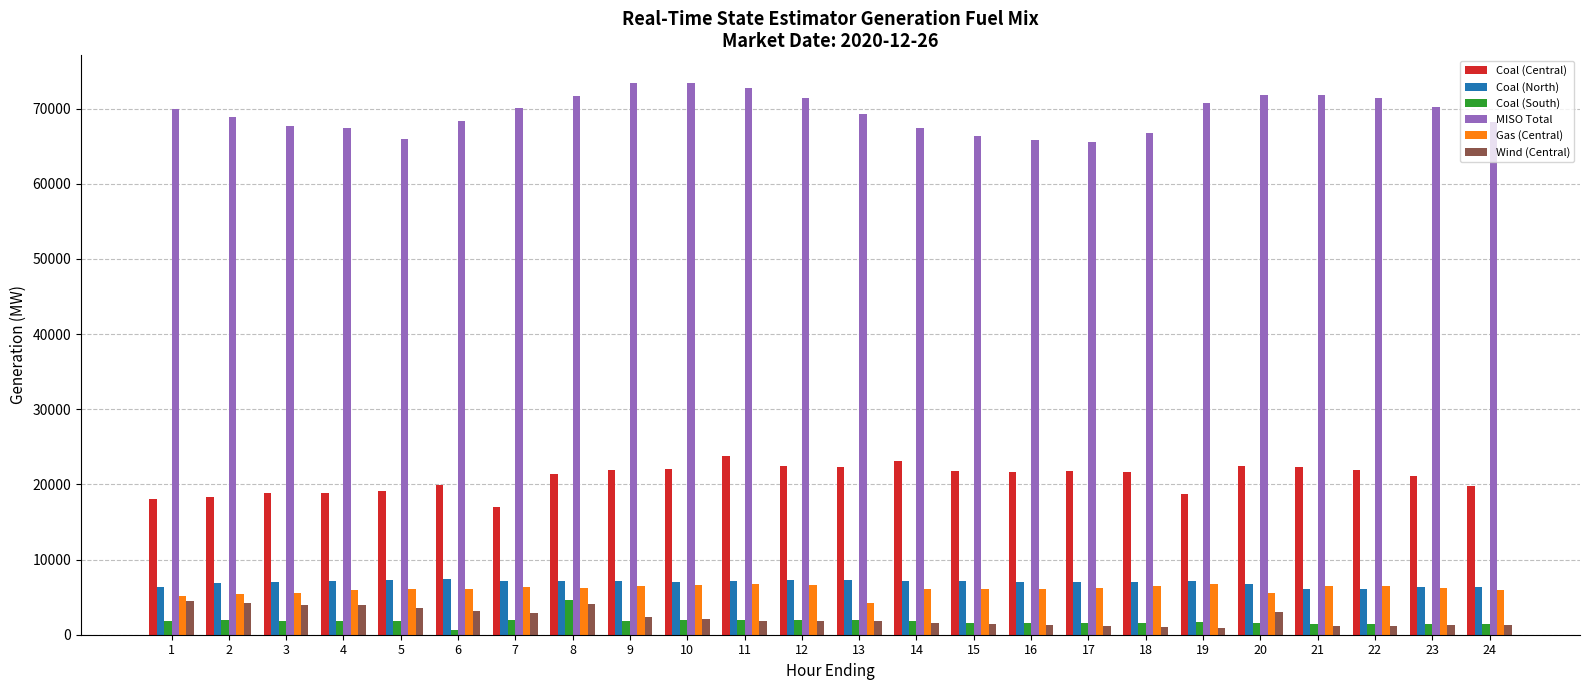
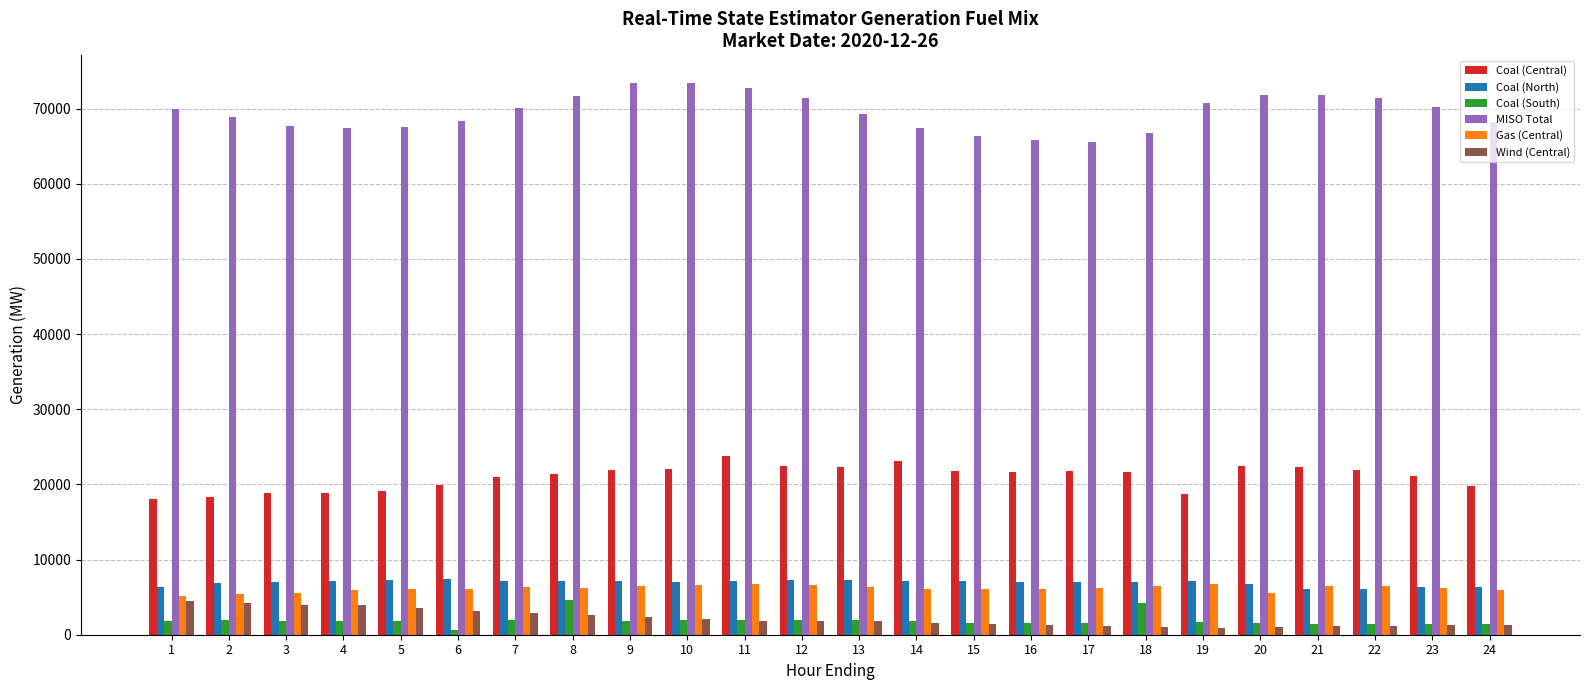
  {
    "Coal (Central)": {
      "1": 18000,
      "2": 18000,
      "3": 19000,
      "4": 19000,
      "5": 19000,
      "6": 20000,
-     "7": 17000,
+     "7": 21000,
      "8": 21000,
      "9": 22000,
      "10": 22000,
      "11": 24000,
      "12": 22000,
      "13": 22000,
      "14": 23000,
      "15": 22000,
      "16": 22000,
      "17": 22000,
      "18": 22000,
      "19": 19000,
      "20": 22000,
      "21": 22000,
      "22": 22000,
      "23": 21000,
      "24": 20000
    },
    "Coal (North)": {
      "1": 6000,
      "2": 7000,
      "3": 7000,
      "4": 7000,
      "5": 7000,
      "6": 7000,
      "7": 7000,
      "8": 7000,
      "9": 7000,
      "10": 7000,
      "11": 7000,
      "12": 7000,
      "13": 7000,
      "14": 7000,
      "15": 7000,
      "16": 7000,
      "17": 7000,
      "18": 7000,
      "19": 7000,
      "20": 7000,
      "21": 6000,
      "22": 6000,
      "23": 6000,
      "24": 6000
    },
    "Coal (South)": {
      "1": 2000,
      "2": 2000,
      "3": 2000,
      "4": 2000,
      "5": 2000,
      "6": 1000,
      "7": 2000,
      "8": 5000,
      "9": 2000,
      "10": 2000,
      "11": 2000,
      "12": 2000,
      "13": 2000,
      "14": 2000,
      "15": 2000,
      "16": 2000,
      "17": 2000,
-     "18": 2000,
+     "18": 4000,
      "19": 2000,
      "20": 2000,
      "21": 1000,
      "22": 1000,
      "23": 1000,
      "24": 1000
    },
    "MISO Total": {
      "1": 70000,
      "2": 69000,
      "3": 68000,
      "4": 67000,
-     "5": 66000,
+     "5": 68000,
      "6": 68000,
      "7": 70000,
      "8": 72000,
      "9": 73000,
      "10": 73000,
      "11": 73000,
      "12": 71000,
      "13": 69000,
      "14": 67000,
      "15": 66000,
      "16": 66000,
      "17": 66000,
      "18": 67000,
      "19": 71000,
      "20": 72000,
      "21": 72000,
      "22": 71000,
      "23": 70000
    },
    "Gas (Central)": {
      "1": 5000,
      "2": 5000,
      "3": 6000,
      "4": 6000,
      "5": 6000,
      "6": 6000,
      "7": 6000,
      "8": 6000,
      "9": 6000,
      "10": 7000,
      "11": 7000,
      "12": 7000,
-     "13": 4000,
+     "13": 6000,
      "14": 6000,
      "15": 6000,
      "16": 6000,
      "17": 6000,
      "18": 6000,
      "19": 7000,
      "20": 6000,
      "21": 7000,
      "22": 6000,
      "23": 6000,
      "24": 6000
    },
    "Wind (Central)": {
      "1": 4000,
      "2": 4000,
      "3": 4000,
      "4": 4000,
      "5": 4000,
      "6": 3000,
      "7": 3000,
-     "8": 4000,
+     "8": 3000,
      "9": 2000,
      "10": 2000,
      "11": 2000,
      "12": 2000,
      "13": 2000,
      "14": 2000,
      "15": 1000,
      "16": 1000,
      "17": 1000,
      "18": 1000,
      "19": 1000,
-     "20": 3000,
+     "20": 1000,
      "21": 1000,
      "22": 1000,
      "23": 1000,
      "24": 1000
    }
  }
